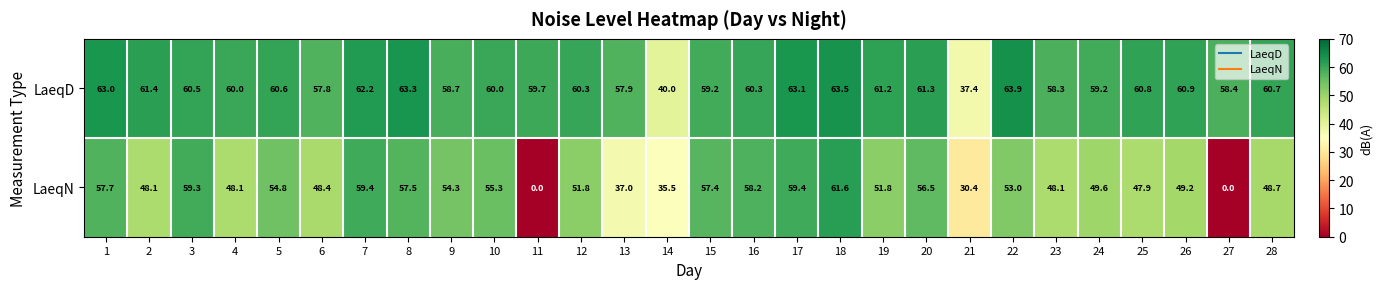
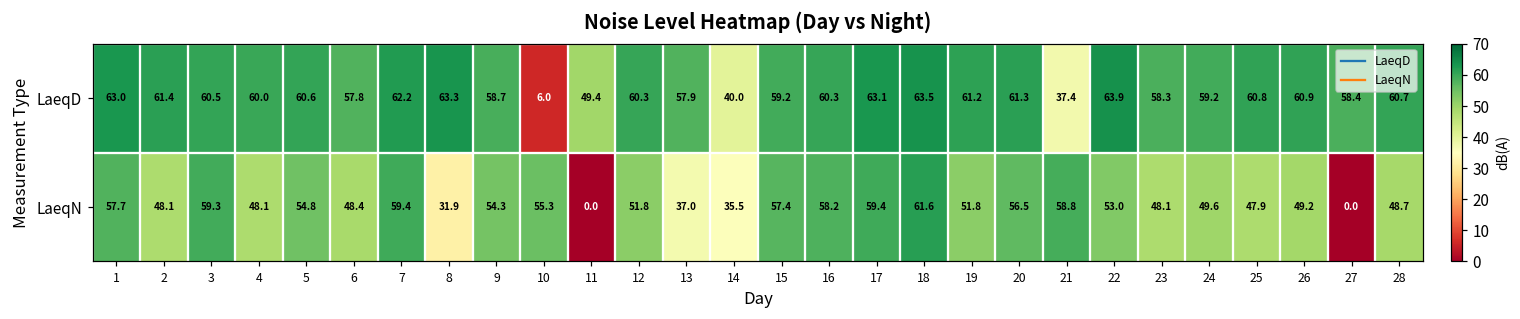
  {
    "LaeqD": {
      "1": 63.0,
      "2": 61.4,
      "3": 60.5,
      "4": 60.0,
      "5": 60.6,
      "6": 57.8,
      "7": 62.2,
      "8": 63.3,
      "9": 58.7,
-     "10": 60.0,
-     "11": 59.7,
+     "10": 6.0,
+     "11": 49.4,
      "12": 60.3,
      "13": 57.9,
      "14": 40.0,
      "15": 59.2,
      "16": 60.3,
      "17": 63.1,
      "18": 63.5,
      "19": 61.2,
      "20": 61.3,
      "21": 37.4,
      "22": 63.9,
      "23": 58.3,
      "24": 59.2,
      "25": 60.8,
      "26": 60.9,
      "27": 58.4,
      "28": 60.7
    },
    "LaeqN": {
      "1": 57.7,
      "2": 48.1,
      "3": 59.3,
      "4": 48.1,
      "5": 54.8,
      "6": 48.4,
      "7": 59.4,
-     "8": 57.5,
+     "8": 31.9,
      "9": 54.3,
      "10": 55.3,
      "11": 0.0,
      "12": 51.8,
      "13": 37.0,
      "14": 35.5,
      "15": 57.4,
      "16": 58.2,
      "17": 59.4,
      "18": 61.6,
      "19": 51.8,
      "20": 56.5,
-     "21": 30.4,
+     "21": 58.8,
      "22": 53.0,
      "23": 48.1,
      "24": 49.6,
      "25": 47.9,
      "26": 49.2,
      "27": 0.0,
      "28": 48.7
    }
  }
